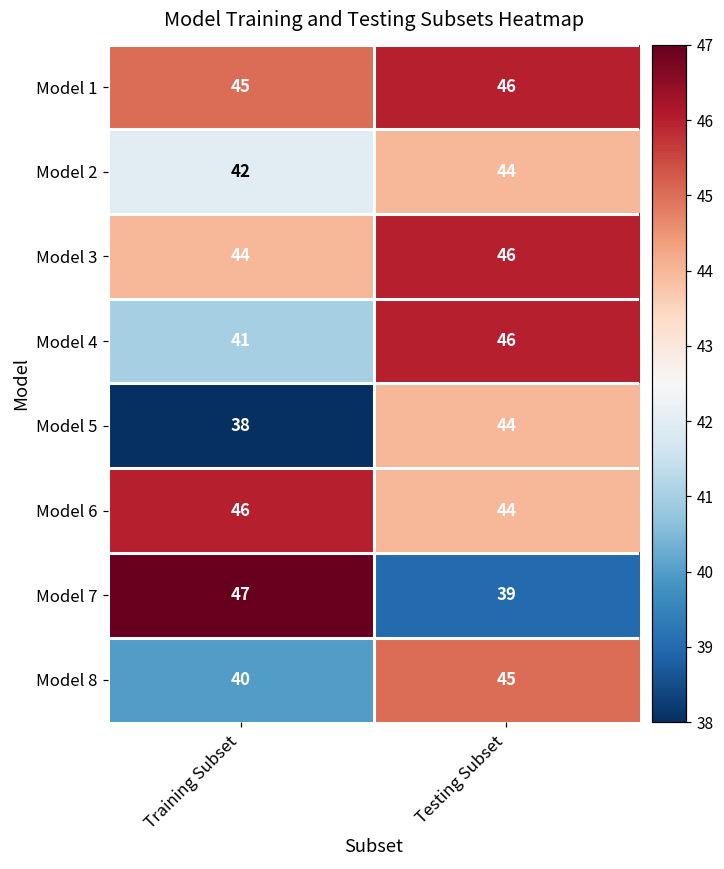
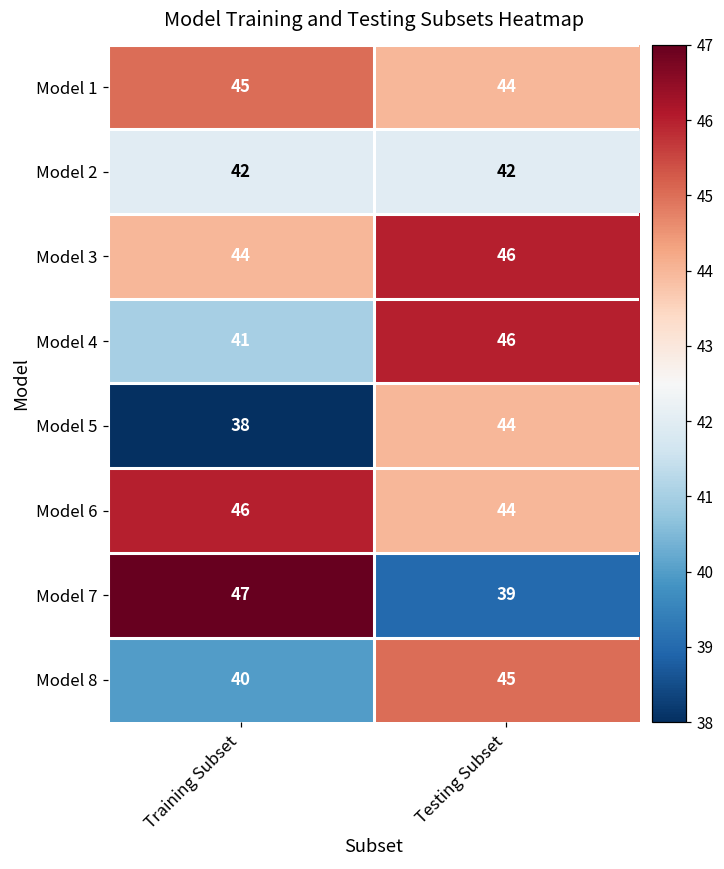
  {
    "Model 1": {
      "Training Subset": 45,
-     "Testing Subset": 46
+     "Testing Subset": 44
    },
    "Model 2": {
      "Training Subset": 42,
-     "Testing Subset": 44
+     "Testing Subset": 42
    },
    "Model 3": {
      "Training Subset": 44,
      "Testing Subset": 46
    },
    "Model 4": {
      "Training Subset": 41,
      "Testing Subset": 46
    },
    "Model 5": {
      "Training Subset": 38,
      "Testing Subset": 44
    },
    "Model 6": {
      "Training Subset": 46,
      "Testing Subset": 44
    },
    "Model 7": {
      "Training Subset": 47,
      "Testing Subset": 39
    },
    "Model 8": {
      "Training Subset": 40,
      "Testing Subset": 45
    }
  }
